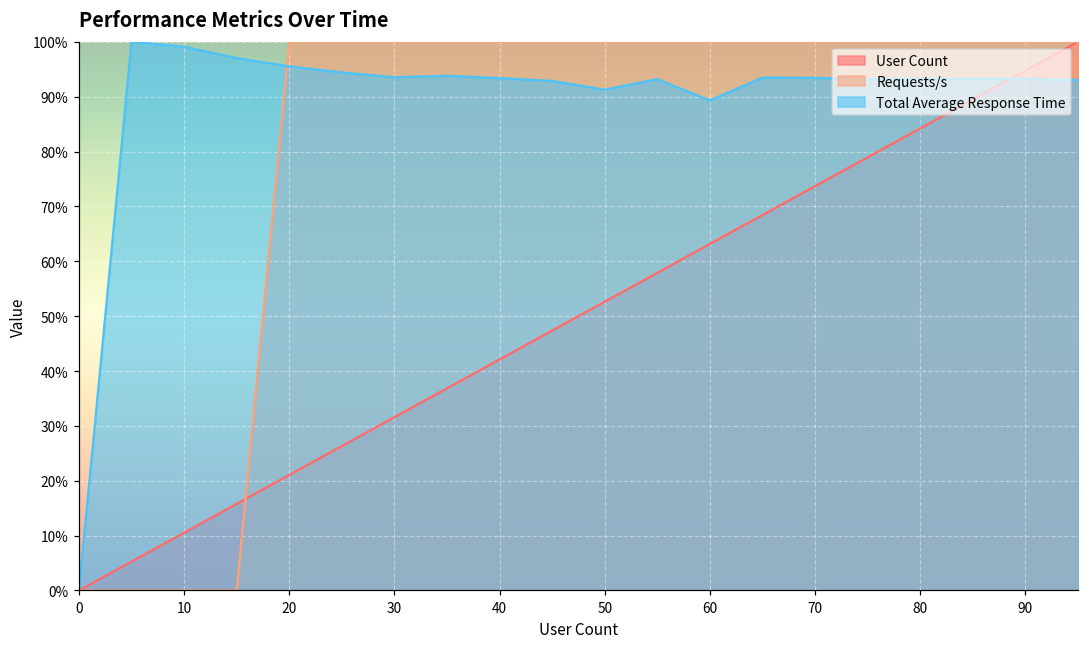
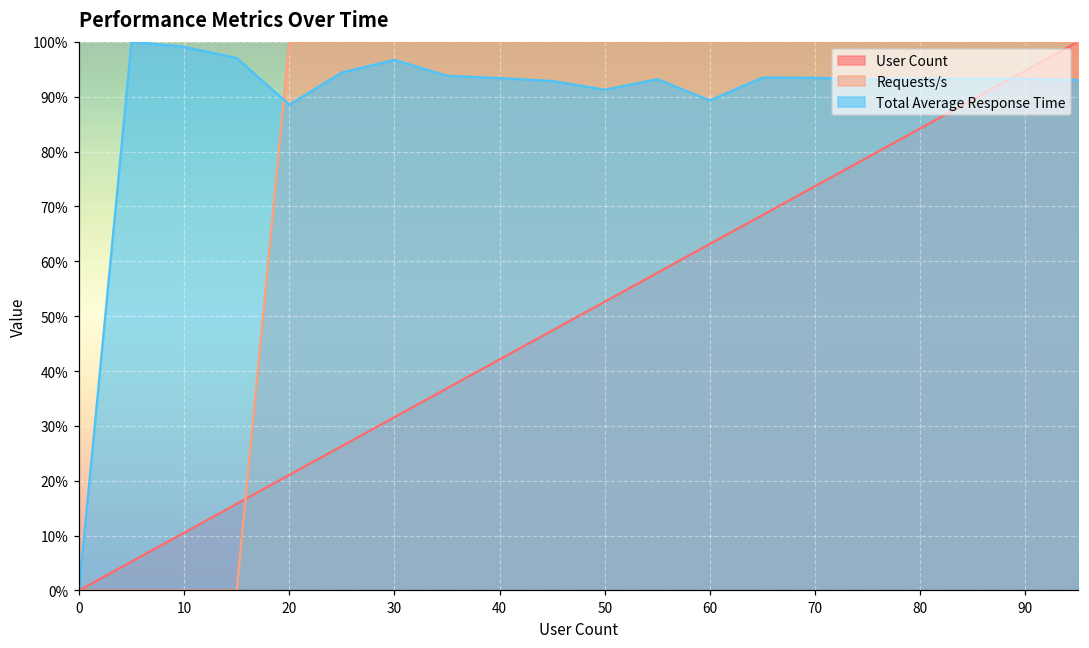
  {
    "Total Average Response Time": {
      "10": "99%",
-     "20": "96%",
-     "30": "94%",
+     "20": "89%",
+     "30": "97%",
      "40": "93%",
      "50": "91%",
      "60": "89%",
      "70": "93%"
    }
  }
